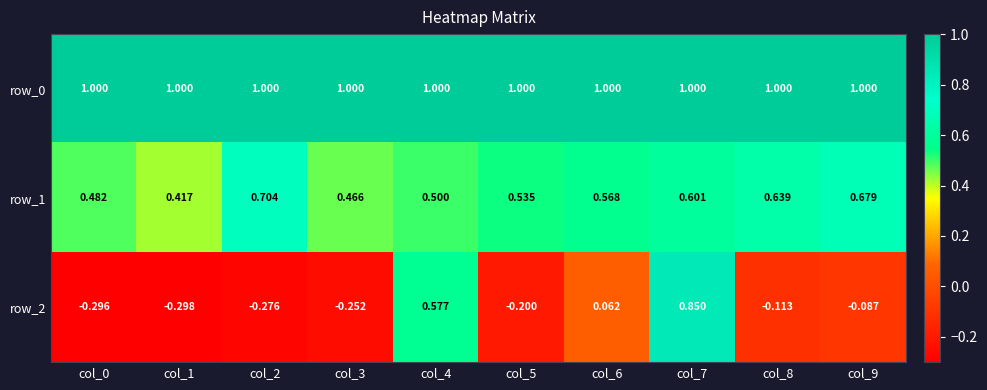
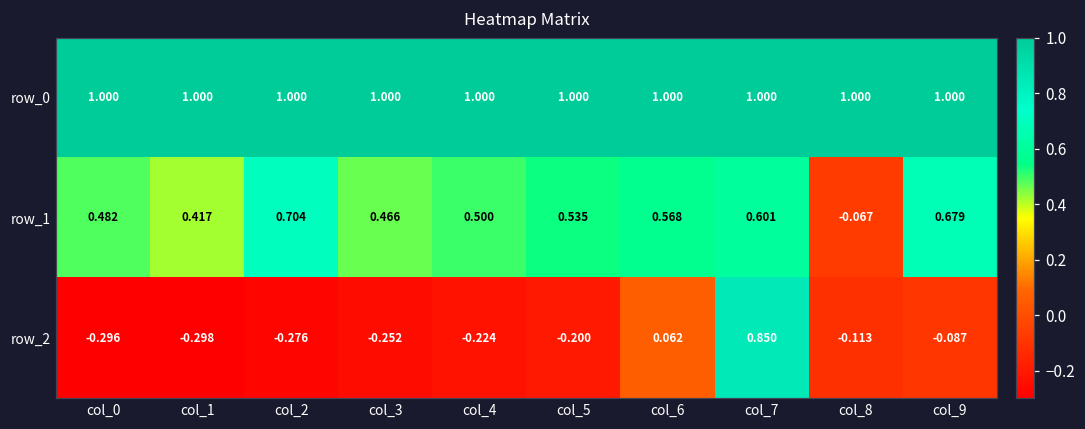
  {
    "row_0": {
      "col_0": 1.000,
      "col_1": 1.000,
      "col_2": 1.000,
      "col_3": 1.000,
      "col_4": 1.000,
      "col_5": 1.000,
      "col_6": 1.000,
      "col_7": 1.000,
      "col_8": 1.000,
      "col_9": 1.000
    },
    "row_1": {
      "col_0": 0.482,
      "col_1": 0.417,
      "col_2": 0.704,
      "col_3": 0.466,
      "col_4": 0.500,
      "col_5": 0.535,
      "col_6": 0.568,
      "col_7": 0.601,
-     "col_8": 0.639,
+     "col_8": -0.067,
      "col_9": 0.679
    },
    "row_2": {
      "col_0": -0.296,
      "col_1": -0.298,
      "col_2": -0.276,
      "col_3": -0.252,
-     "col_4": 0.577,
+     "col_4": -0.224,
      "col_5": -0.200,
      "col_6": 0.062,
      "col_7": 0.850,
      "col_8": -0.113,
      "col_9": -0.087
    }
  }
